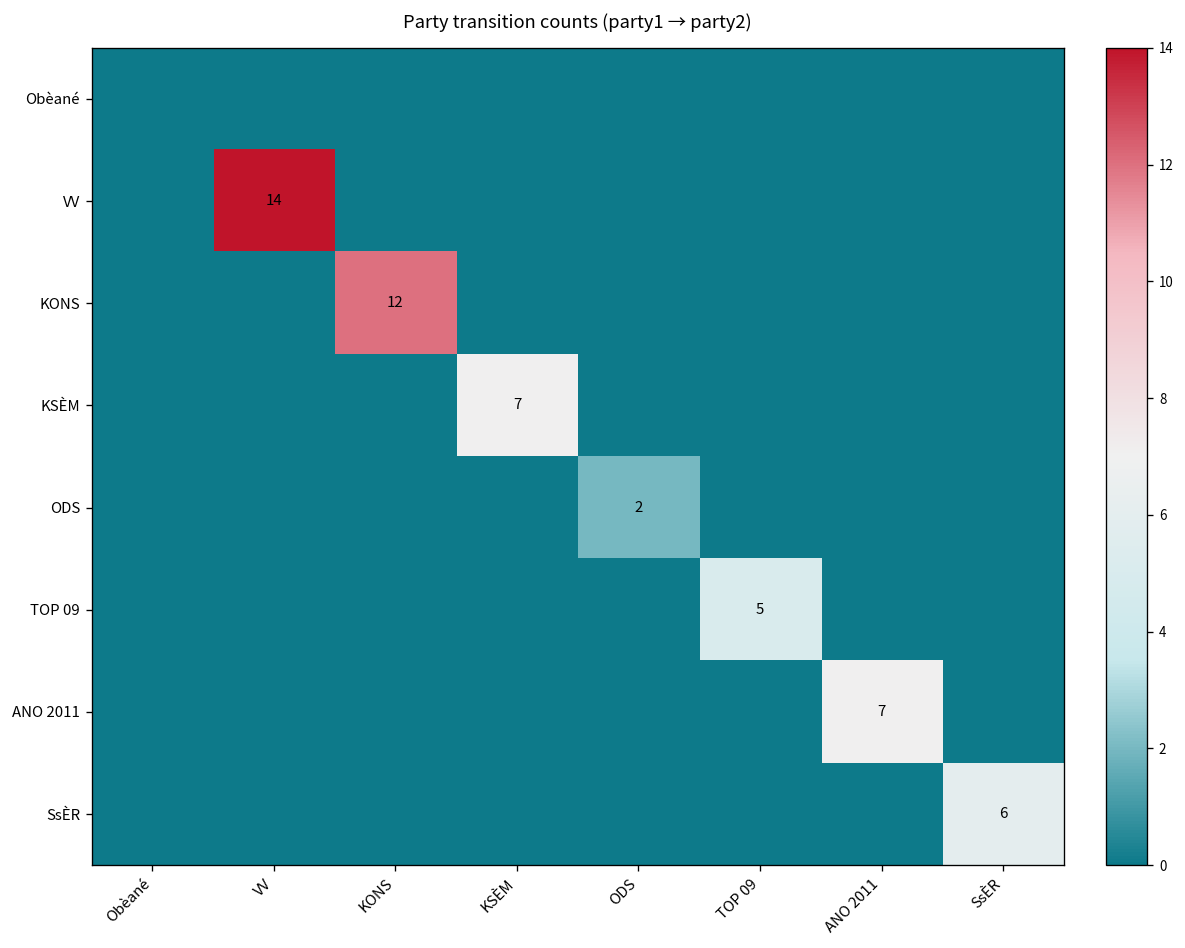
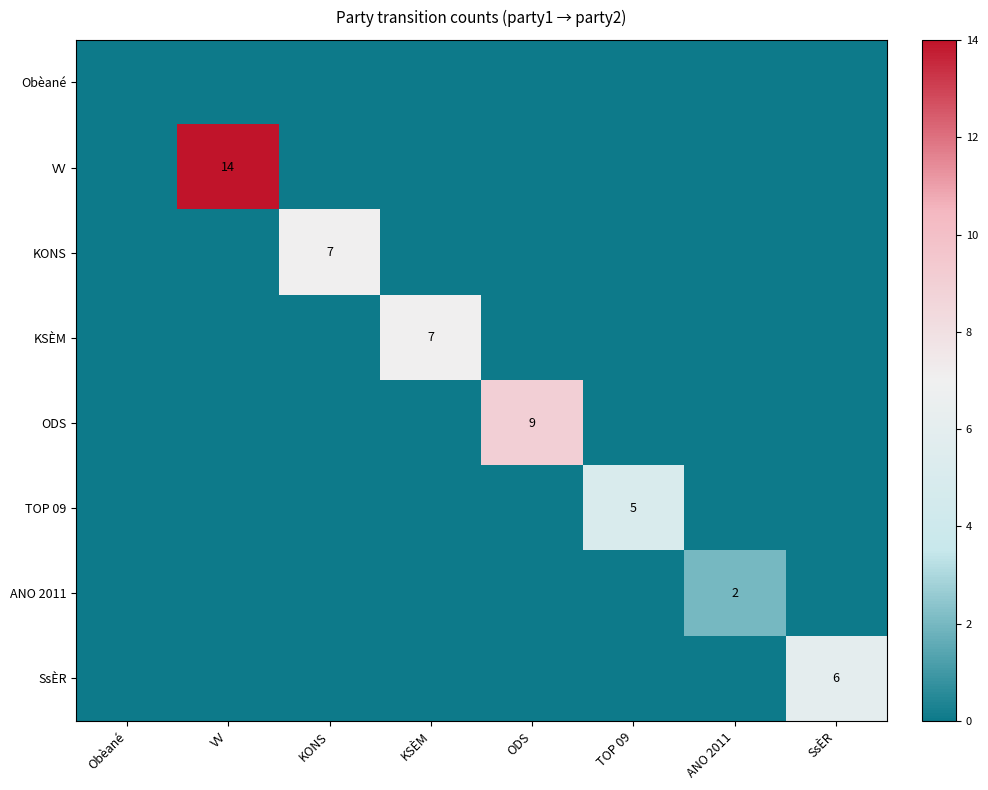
  {
    "VV": {
      "VV": 14
    },
    "KONS": {
-     "KONS": 12
+     "KONS": 7
    },
    "KSÈM": {
      "KSÈM": 7
    },
    "ODS": {
-     "ODS": 2
+     "ODS": 9
    },
    "TOP 09": {
      "TOP 09": 5
    },
    "ANO 2011": {
-     "ANO 2011": 7
+     "ANO 2011": 2
    },
    "SsÈR": {
      "SsÈR": 6
    }
  }
